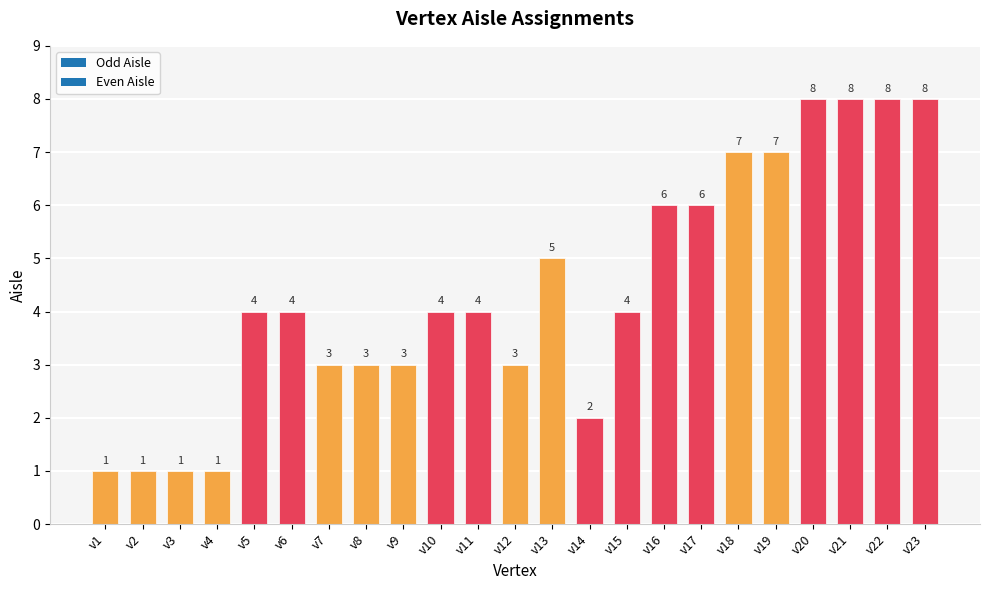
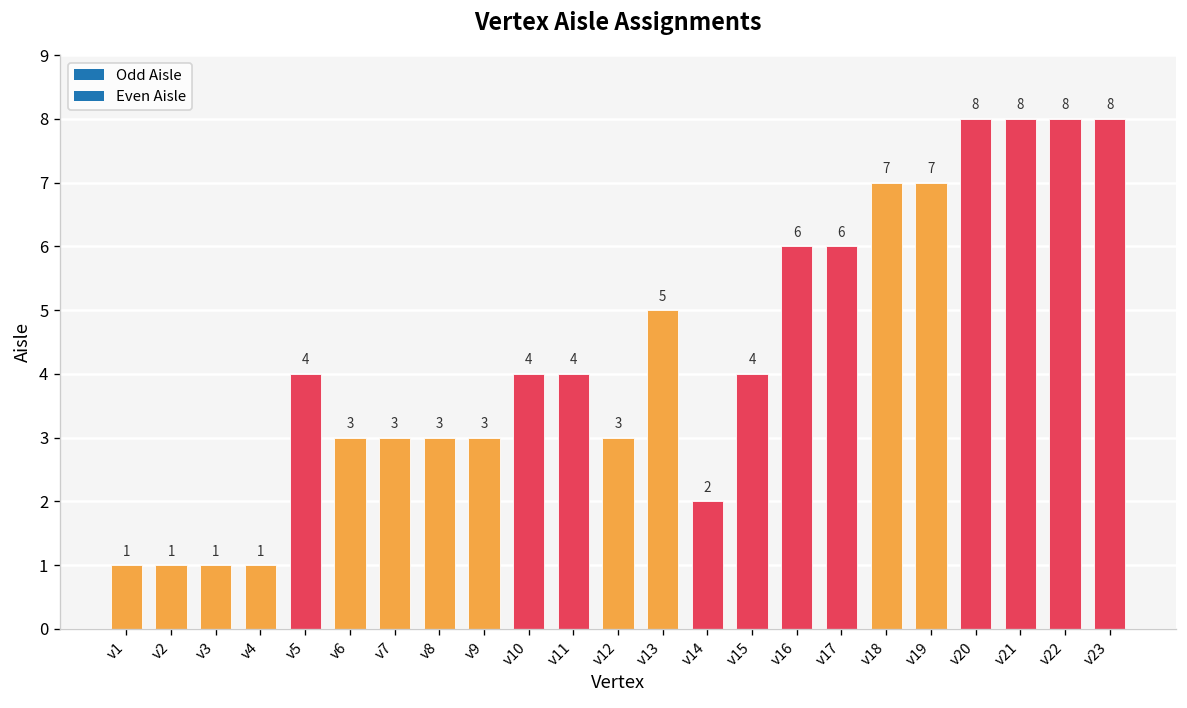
  {
    "v1": 1,
    "v2": 1,
    "v3": 1,
    "v4": 1,
    "v5": 4,
-   "v6": 4,
+   "v6": 3,
    "v7": 3,
    "v8": 3,
    "v9": 3,
    "v10": 4,
    "v11": 4,
    "v12": 3,
    "v13": 5,
    "v14": 2,
    "v15": 4,
    "v16": 6,
    "v17": 6,
    "v18": 7,
    "v19": 7,
    "v20": 8,
    "v21": 8,
    "v22": 8,
    "v23": 8
  }
